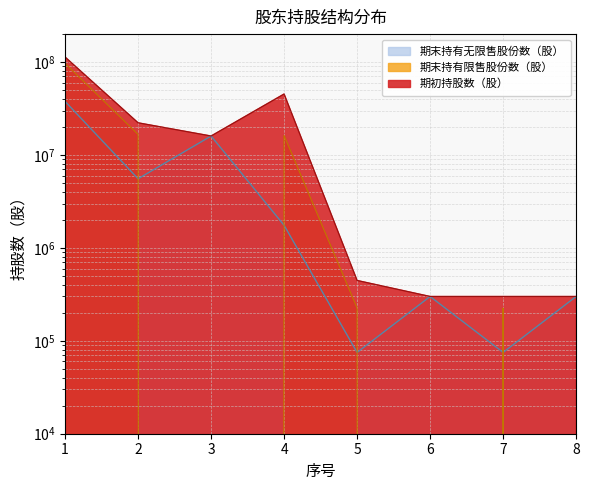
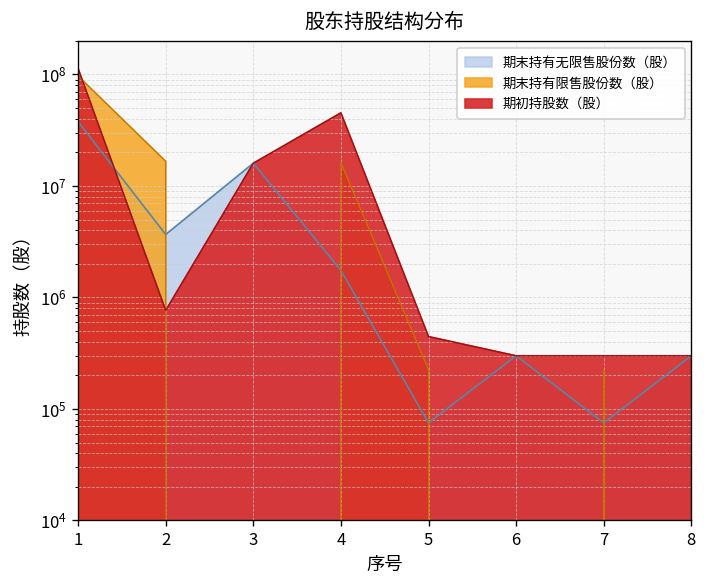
  {
    "期末持有无限售股份数（股）": {
      "1": 38000000,
-     "2": 6000000,
+     "2": 3700000,
      "4": 1800000,
      "5": 80000,
      "7": 80000
    },
    "期末持有限售股份数（股）": {
      "1": 100000000,
      "2": 17000000,
      "4": 16000000,
      "5": 230000,
      "7": 230000
    },
    "期初持股数（股）": {
      "1": 110000000,
-     "2": 22000000,
+     "2": 800000,
      "4": 50000000,
      "5": 400000,
      "7": 300000
    }
  }
